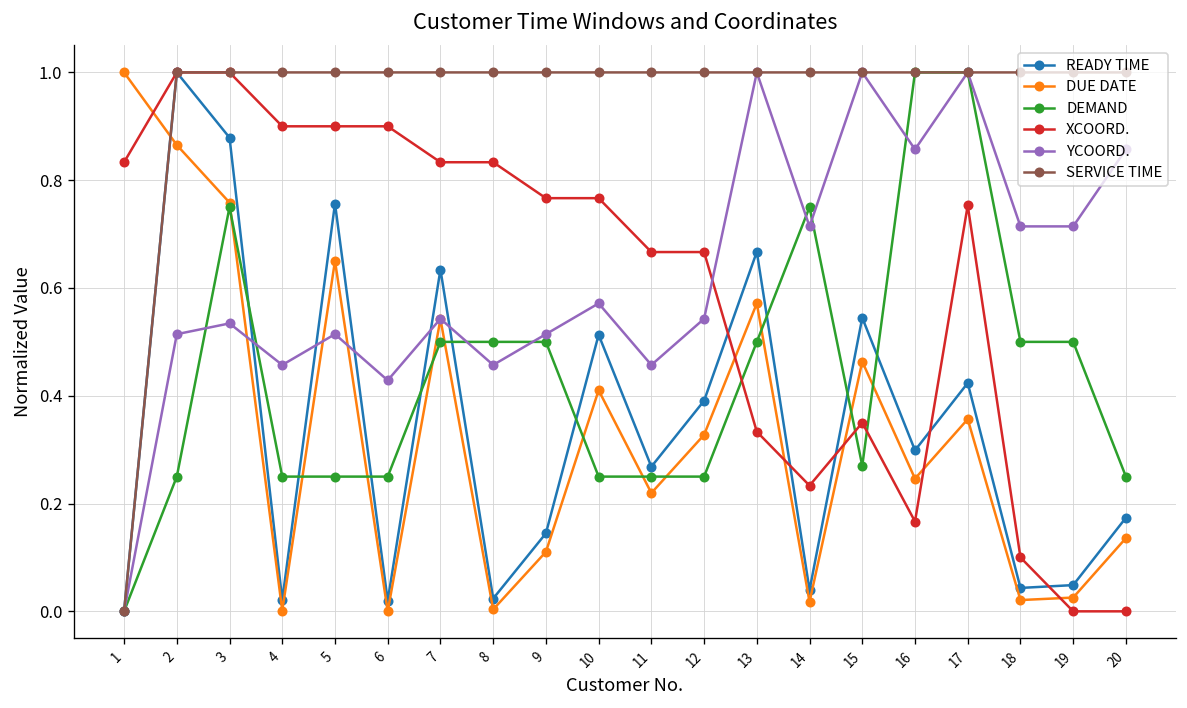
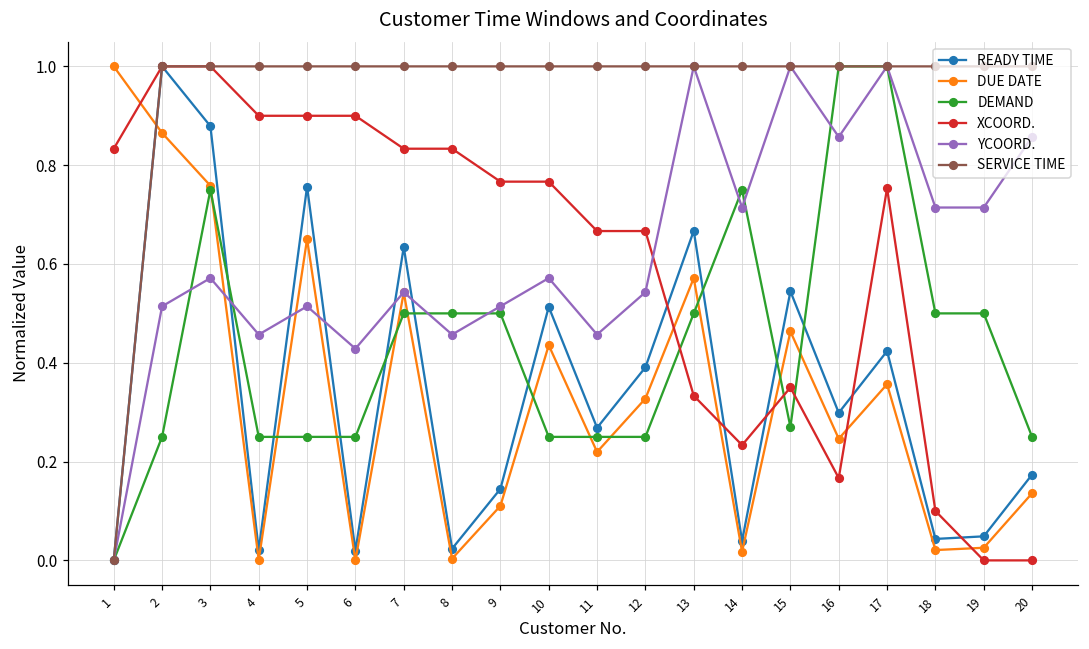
  {
    "READY TIME": {
      "3": 0.88,
      "4": 0.02,
      "5": 0.76,
      "6": 0.02,
      "7": 0.63,
      "8": 0.02,
      "9": 0.14,
      "10": 0.51,
      "11": 0.27,
      "12": 0.39,
      "13": 0.67,
      "14": 0.04,
      "15": 0.54,
      "16": 0.30,
      "17": 0.42,
      "18": 0.04,
      "19": 0.05,
      "20": 0.17
    },
    "DUE DATE": {
      "1": 1.00,
      "2": 0.87,
      "3": 0.76,
      "4": 0.00,
      "5": 0.65,
      "6": 0.00,
      "8": 0.00,
      "9": 0.11,
-     "10": 0.41,
+     "10": 0.44,
      "11": 0.22,
      "12": 0.33,
      "13": 0.57,
      "14": 0.02,
      "15": 0.46,
      "16": 0.25,
      "17": 0.36,
      "18": 0.02,
      "19": 0.03,
      "20": 0.14
    },
    "DEMAND": {
      "2": 0.25,
      "3": 0.75,
      "4": 0.25,
      "5": 0.25,
      "6": 0.25,
      "7": 0.50,
      "8": 0.50,
      "9": 0.50,
      "10": 0.25,
      "11": 0.25,
      "12": 0.25,
      "13": 0.50,
      "14": 0.75,
      "15": 0.27,
      "18": 0.50,
      "19": 0.50,
      "20": 0.25
    },
    "XCOORD.": {
      "1": 0.83,
      "4": 0.90,
      "5": 0.90,
      "6": 0.90,
      "7": 0.83,
      "8": 0.83,
      "9": 0.77,
      "10": 0.77,
      "11": 0.67,
      "12": 0.67,
      "13": 0.33,
      "14": 0.23,
      "15": 0.35,
      "16": 0.17,
      "17": 0.75,
      "18": 0.10,
      "19": 0.00,
      "20": 0.00
    },
    "YCOORD.": {
      "2": 0.51,
-     "3": 0.53,
+     "3": 0.57,
      "4": 0.46,
      "5": 0.51,
      "6": 0.43,
      "8": 0.46,
      "9": 0.51,
      "10": 0.57,
      "11": 0.46,
      "12": 0.54,
      "14": 0.71,
      "16": 0.86,
      "18": 0.71,
      "19": 0.71
    },
    "SERVICE TIME": {
      "4": 1.00,
      "5": 1.00,
      "6": 1.00,
      "7": 1.00,
      "8": 1.00,
      "9": 1.00,
      "10": 1.00,
      "11": 1.00,
      "12": 1.00,
      "14": 1.00
    }
  }
